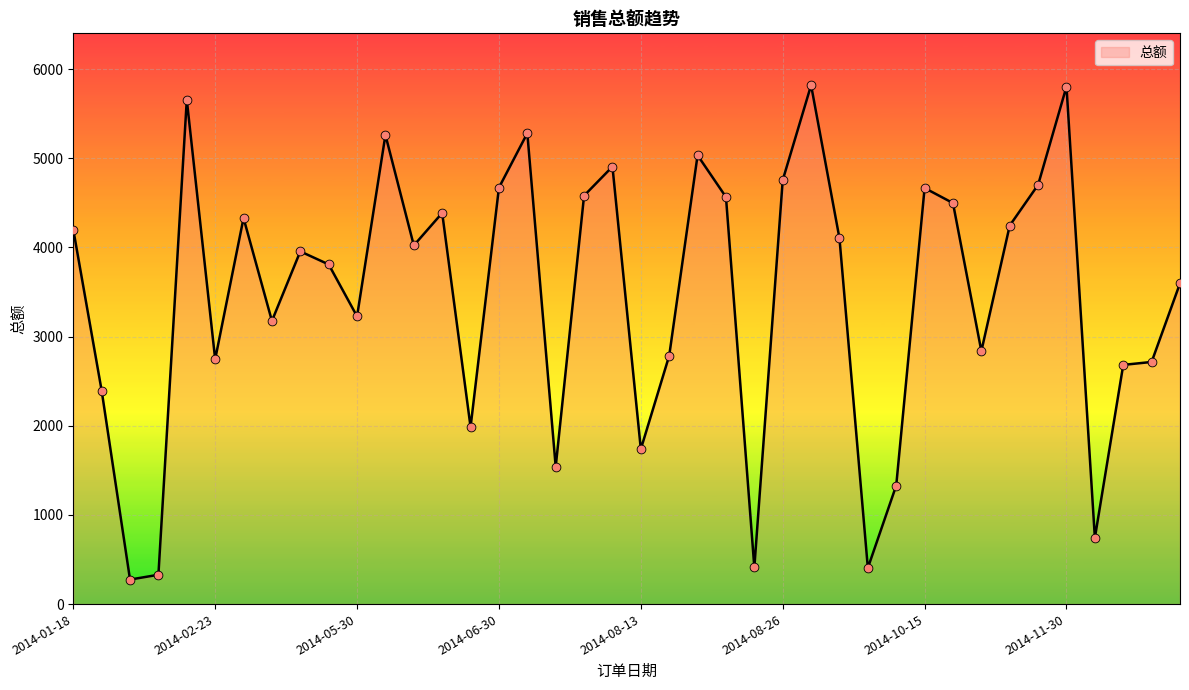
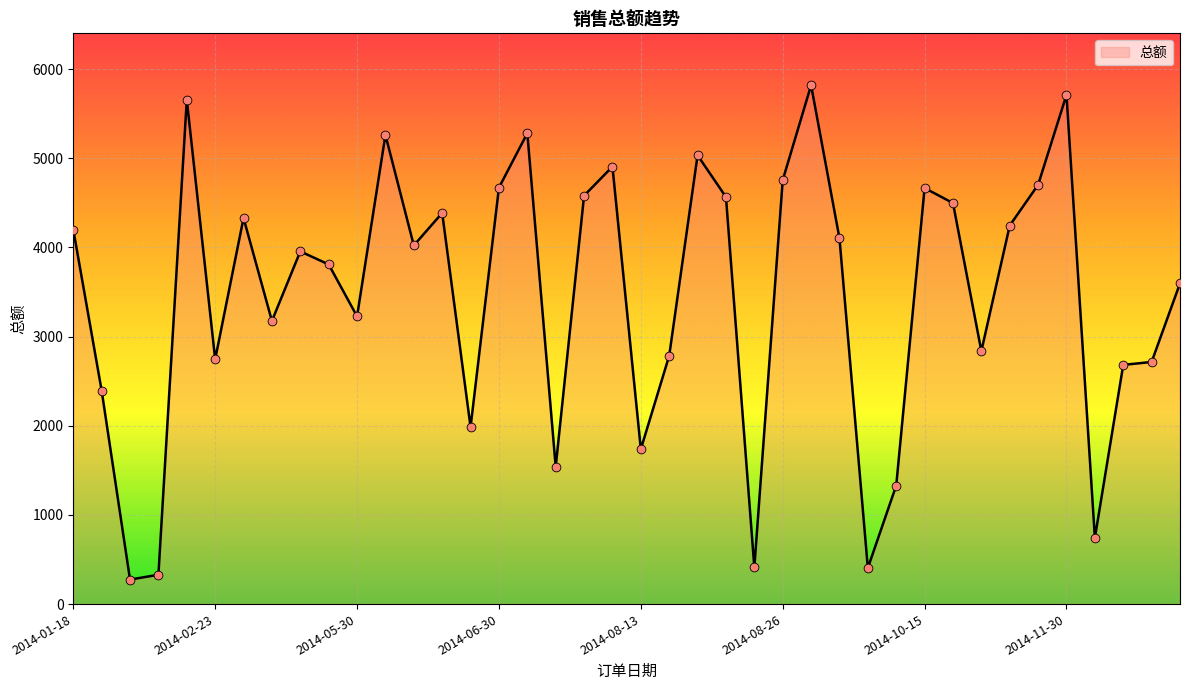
  {
    "2014-01-18": 4200,
    "2014-02-23": 2700,
    "2014-06-30": 4700,
    "2014-08-13": 1700,
    "2014-10-15": 4700,
-   "2014-11-30": 5800
+   "2014-11-30": 5700
  }
